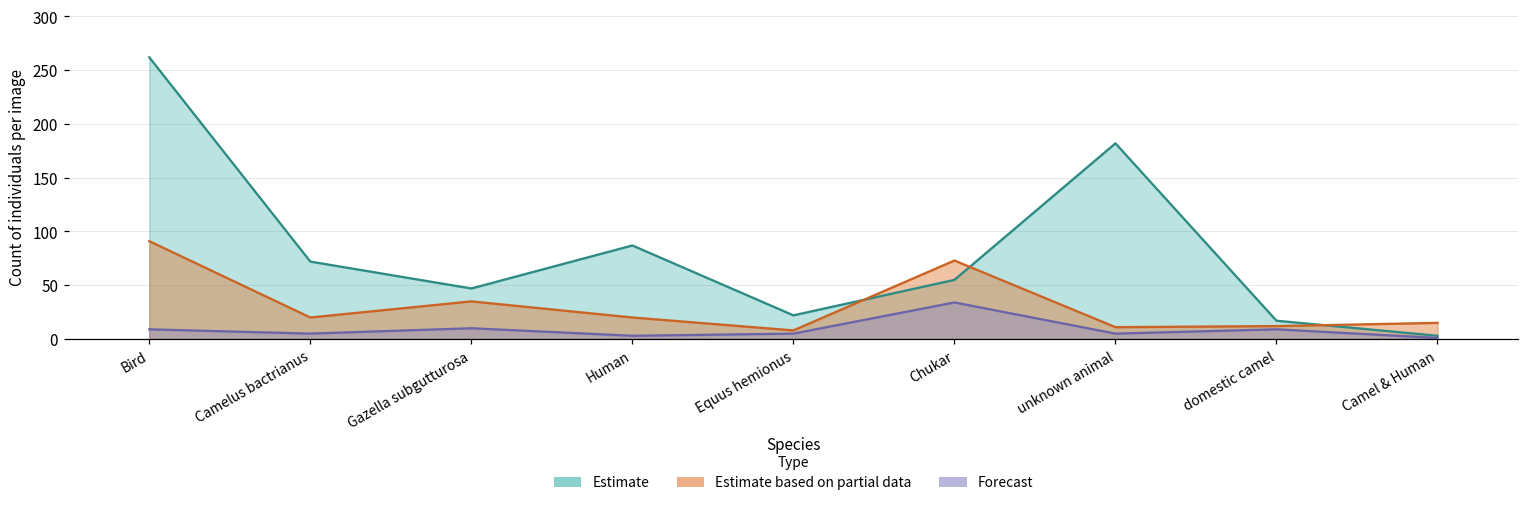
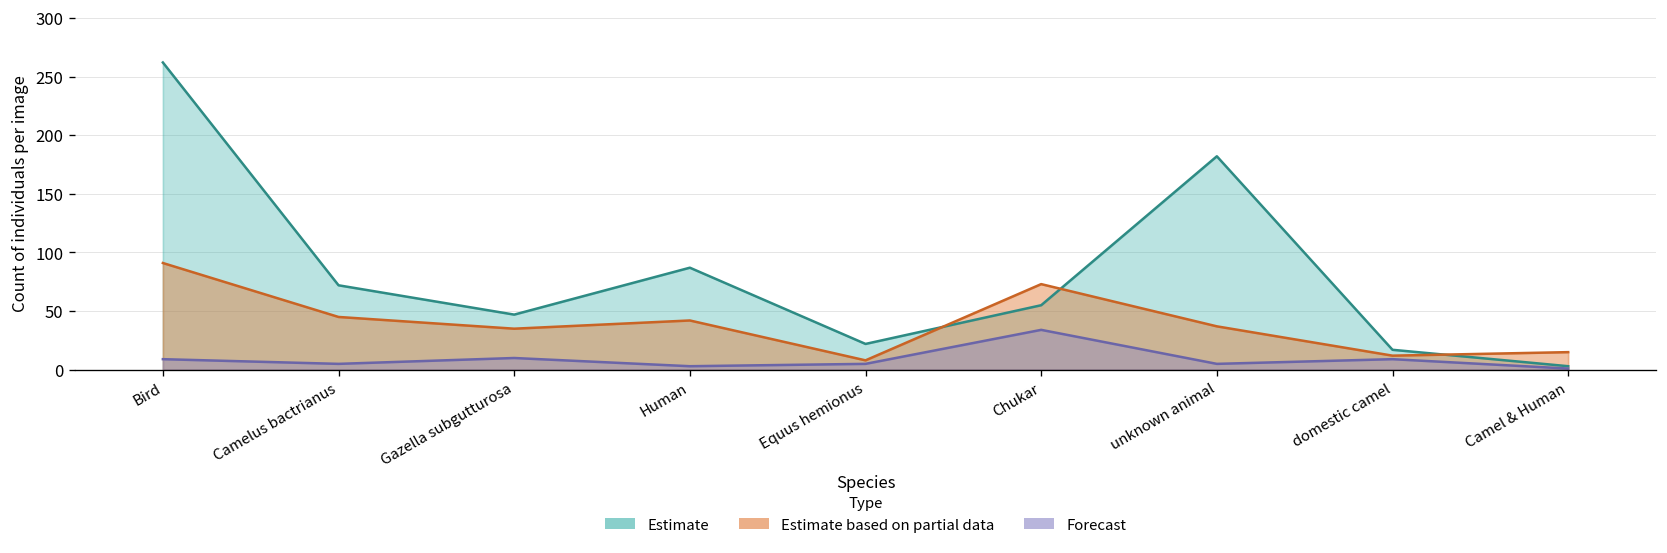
  {
    "Estimate based on partial data": {
      "Bird": 90,
-     "Camelus bactrianus": 20,
+     "Camelus bactrianus": 50,
      "Gazella subgutturosa": 40,
-     "Human": 20,
+     "Human": 40,
      "Equus hemionus": 10,
      "Chukar": 70,
-     "unknown animal": 10,
+     "unknown animal": 40,
      "domestic camel": 10,
      "Camel & Human": 20
    }
  }
